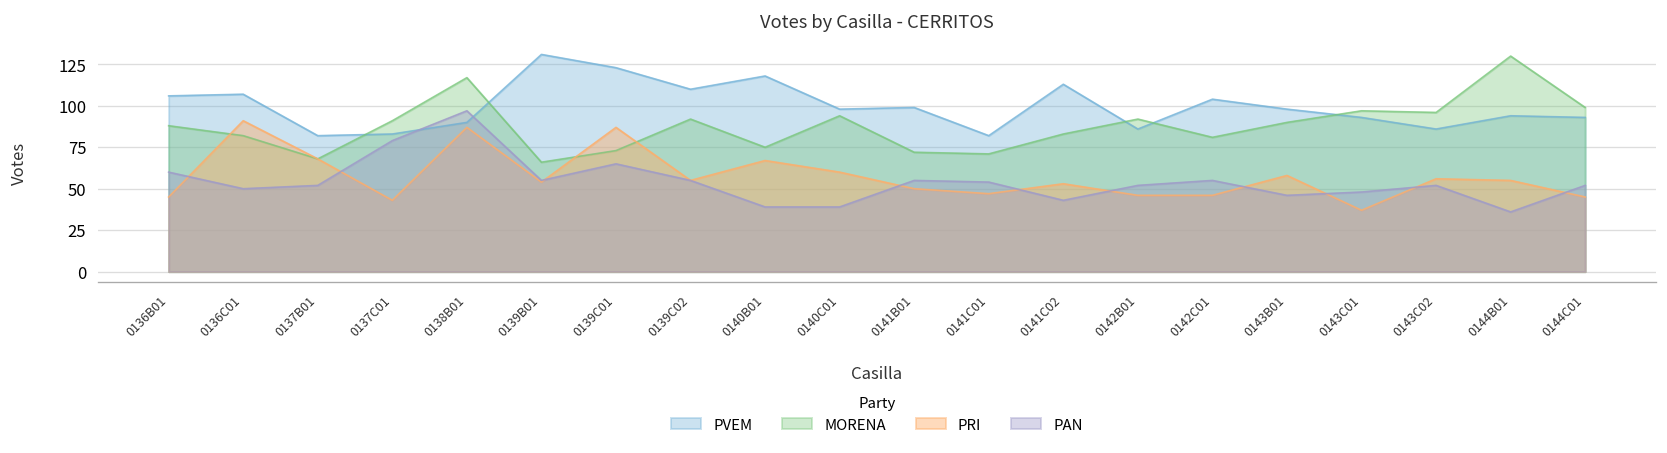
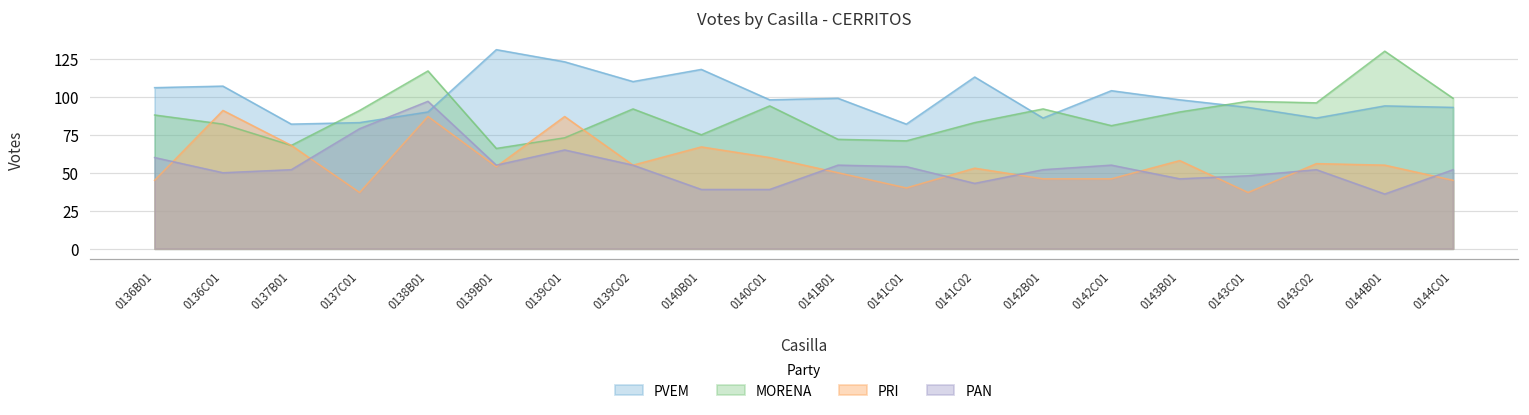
  {
    "PRI": {
      "0136B01": 45,
      "0136C01": 91,
-     "0137C01": 43,
+     "0137C01": 37,
      "0138B01": 87,
      "0139C01": 87,
      "0140B01": 67,
      "0140C01": 60,
      "0141B01": 50,
-     "0141C01": 47,
+     "0141C01": 40,
      "0141C02": 53,
      "0142B01": 46,
      "0142C01": 46,
      "0143B01": 58,
      "0143C01": 37,
      "0143C02": 56,
      "0144B01": 55,
      "0144C01": 45
    }
  }
